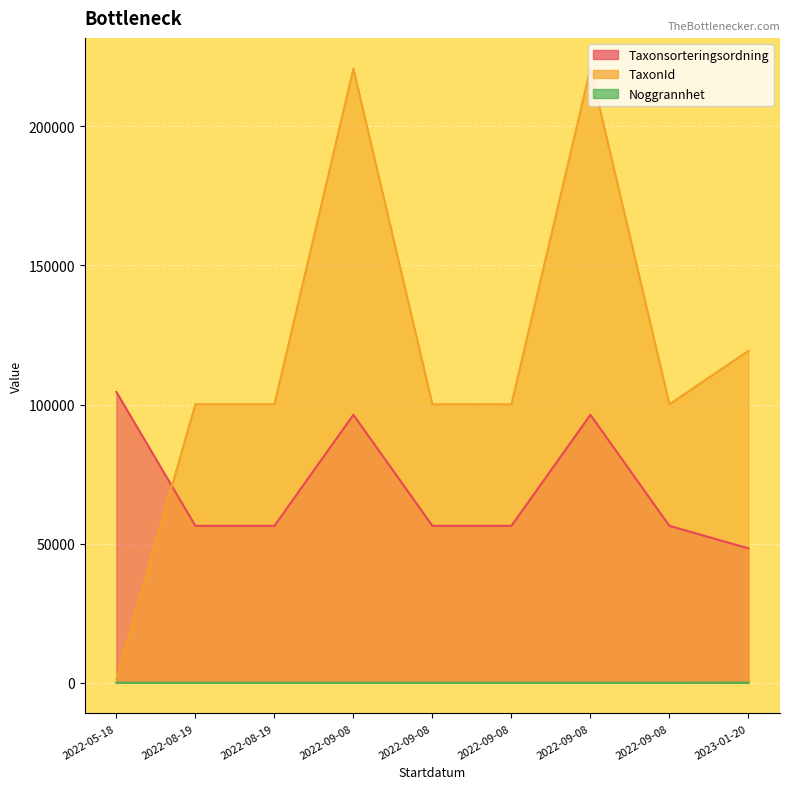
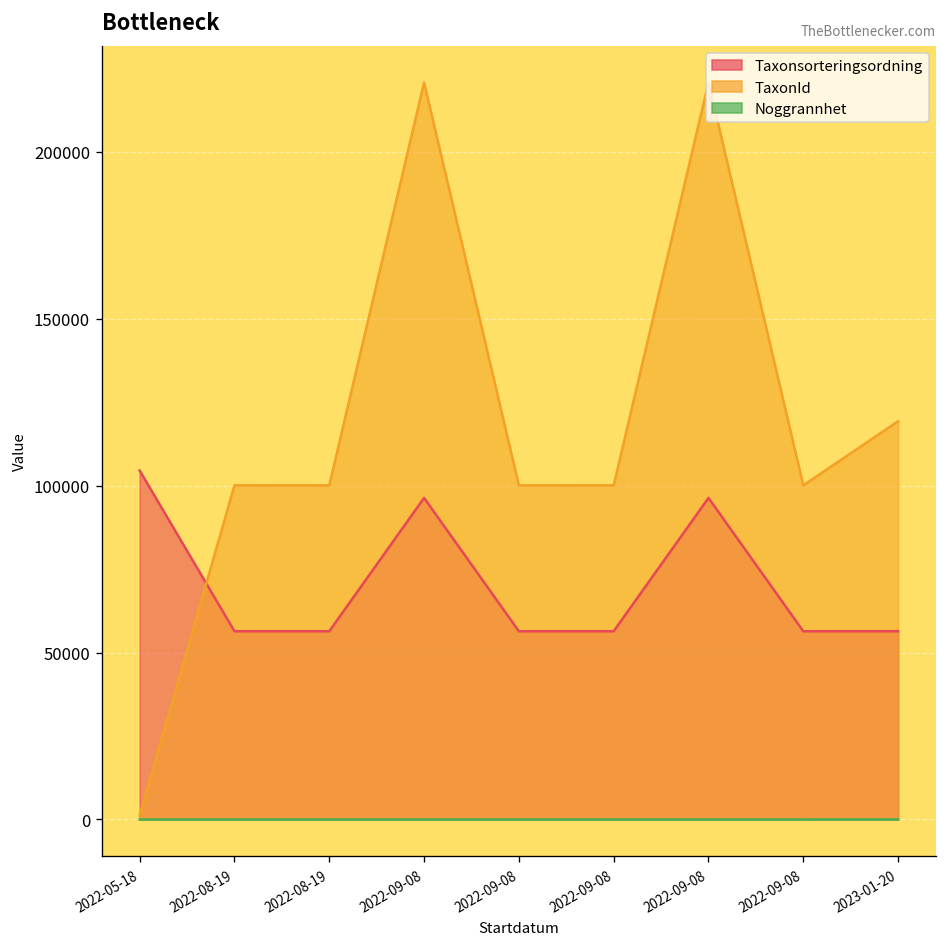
  {
    "Taxonsorteringsordning": {
      "2022-05-18": 105000,
-     "2023-01-20": 48000
+     "2023-01-20": 56000
    },
    "TaxonId": {
      "2022-05-18": 1000,
      "2023-01-20": 119000
    },
    "Noggrannhet": {
      "2022-05-18": 0,
      "2023-01-20": 0
    }
  }
